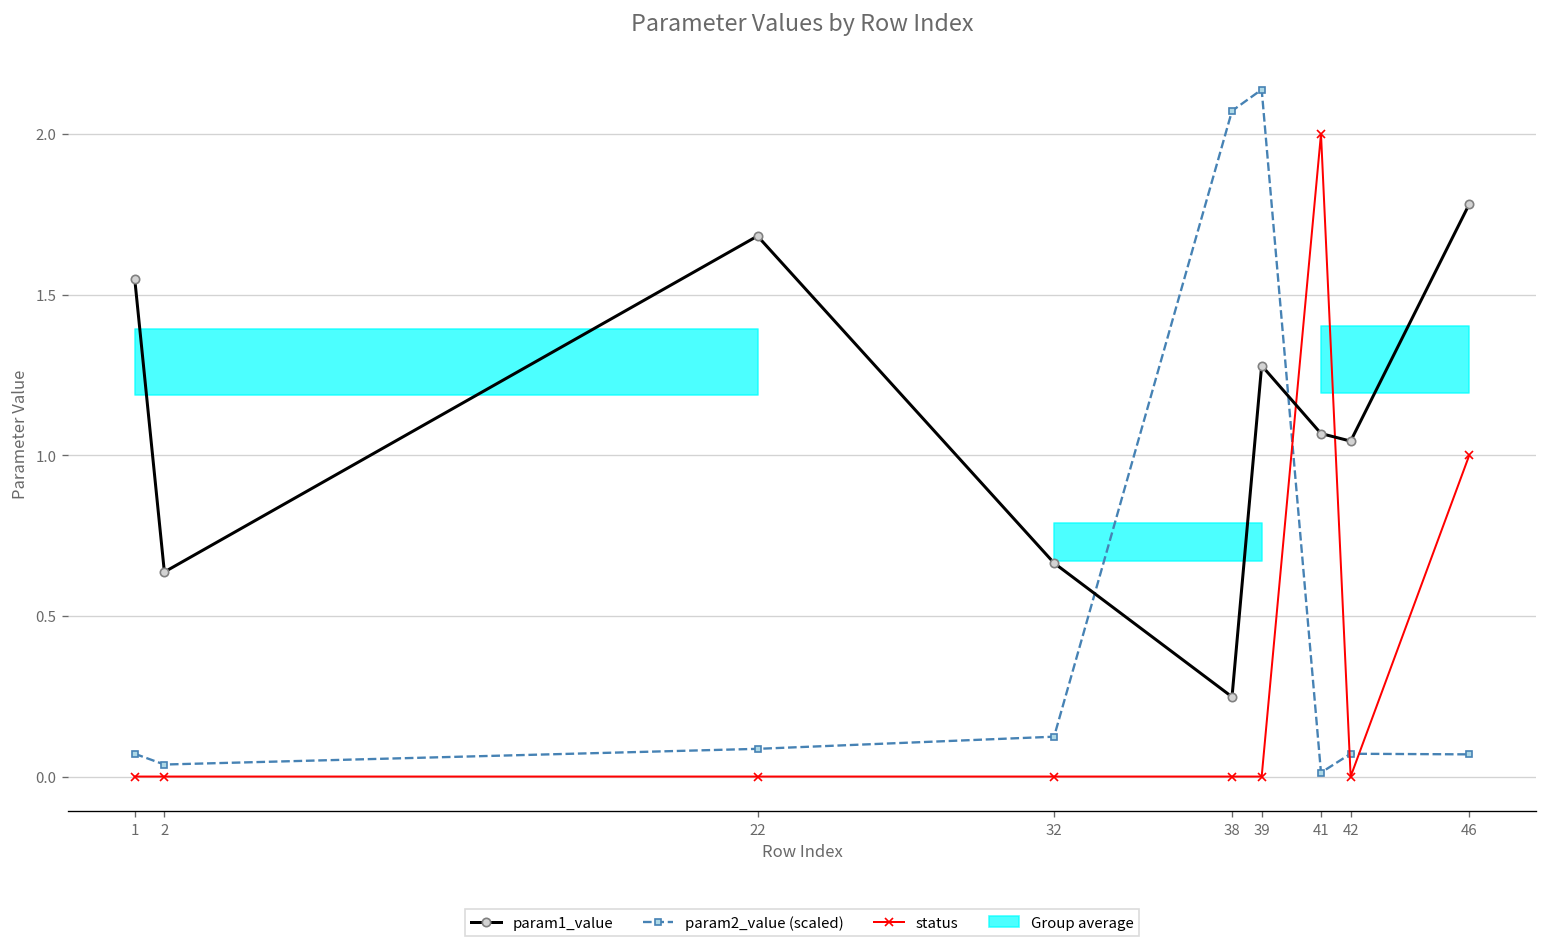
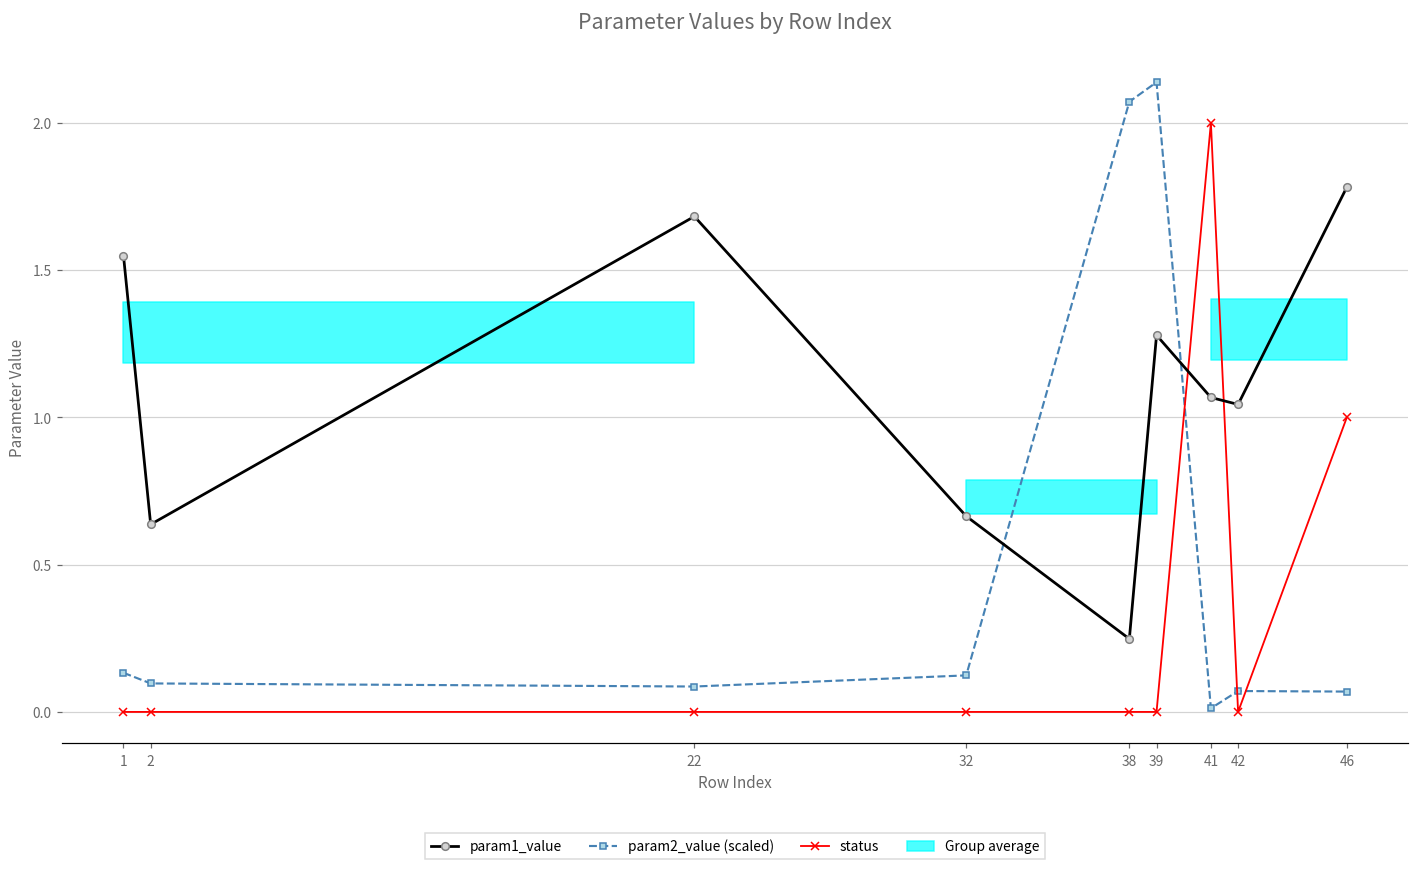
  {
    "param1_value": {
      "1": 1.55,
      "2": 0.64,
      "22": 1.68,
      "32": 0.66,
      "38": 0.25,
      "39": 1.28,
      "41": 1.07,
      "42": 1.04,
      "46": 1.78
    },
    "param2_value (scaled)": {
-     "1": 0.07,
-     "2": 0.04,
+     "1": 0.13,
+     "2": 0.10,
      "22": 0.09,
      "32": 0.12,
      "38": 2.07,
      "39": 2.14,
      "41": 0.01,
      "42": 0.07,
      "46": 0.07
    },
    "status": {
      "1": 0.00,
      "2": 0.00,
      "22": 0.00,
      "32": 0.00,
      "38": 0.00,
      "39": 0.00,
      "41": 2.00,
      "42": 0.00,
      "46": 1.00
    }
  }
